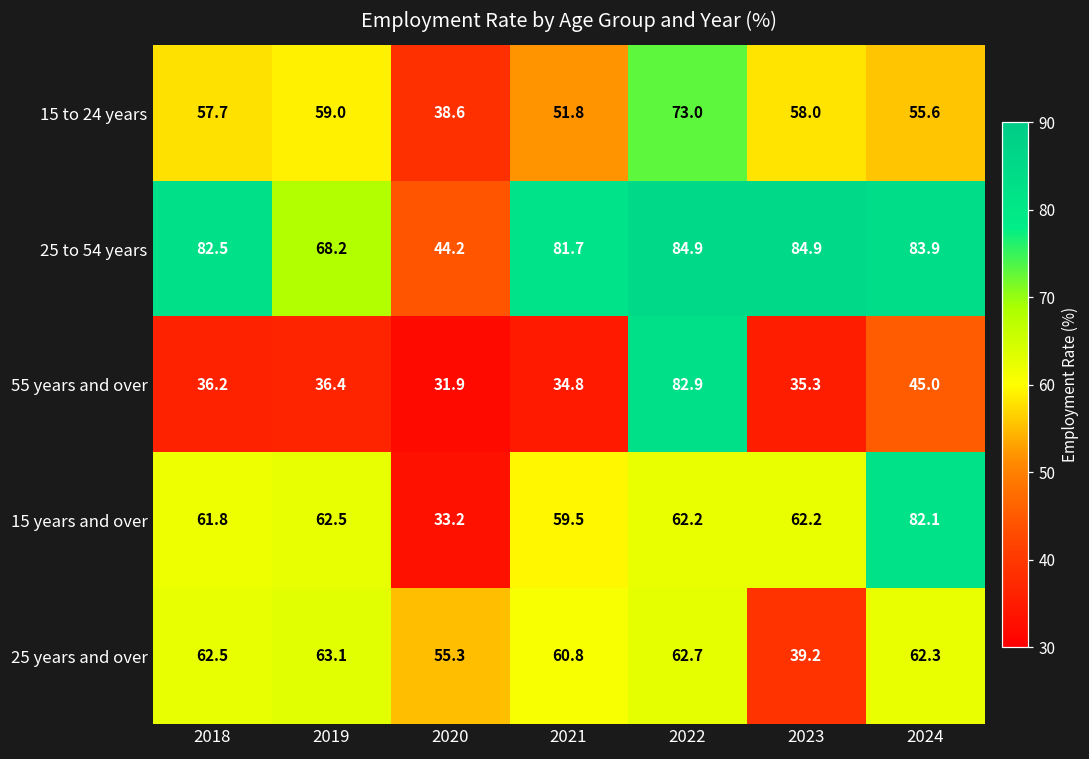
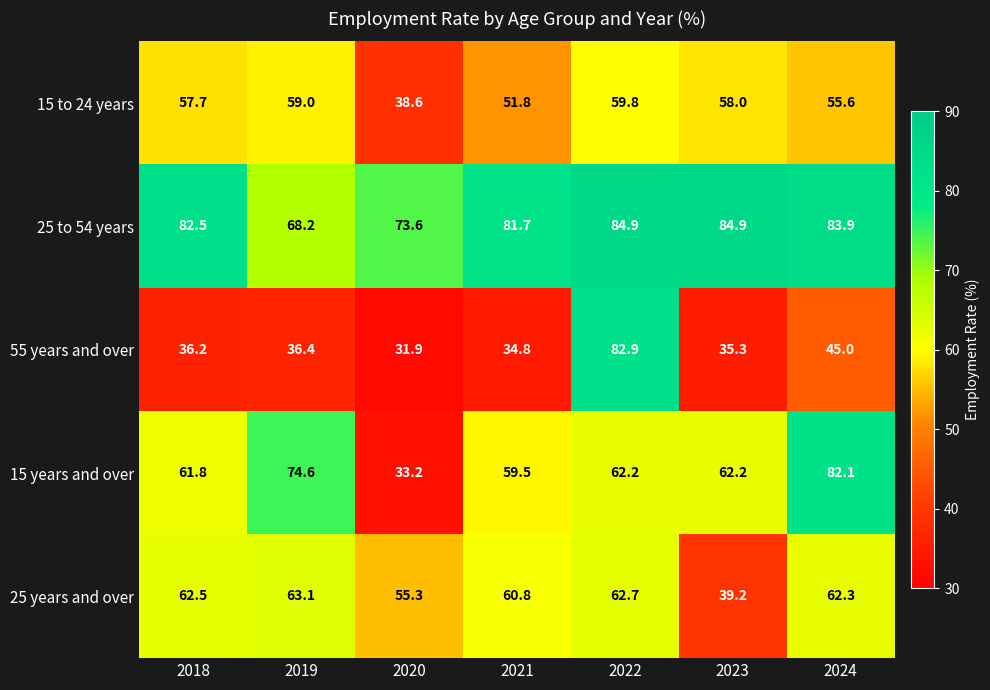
  {
    "15 to 24 years": {
      "2018": 57.7,
      "2019": 59.0,
      "2020": 38.6,
      "2021": 51.8,
-     "2022": 73.0,
+     "2022": 59.8,
      "2023": 58.0,
      "2024": 55.6
    },
    "25 to 54 years": {
      "2018": 82.5,
      "2019": 68.2,
-     "2020": 44.2,
+     "2020": 73.6,
      "2021": 81.7,
      "2022": 84.9,
      "2023": 84.9,
      "2024": 83.9
    },
    "55 years and over": {
      "2018": 36.2,
      "2019": 36.4,
      "2020": 31.9,
      "2021": 34.8,
      "2022": 82.9,
      "2023": 35.3,
      "2024": 45.0
    },
    "15 years and over": {
      "2018": 61.8,
-     "2019": 62.5,
+     "2019": 74.6,
      "2020": 33.2,
      "2021": 59.5,
      "2022": 62.2,
      "2023": 62.2,
      "2024": 82.1
    },
    "25 years and over": {
      "2018": 62.5,
      "2019": 63.1,
      "2020": 55.3,
      "2021": 60.8,
      "2022": 62.7,
      "2023": 39.2,
      "2024": 62.3
    }
  }
